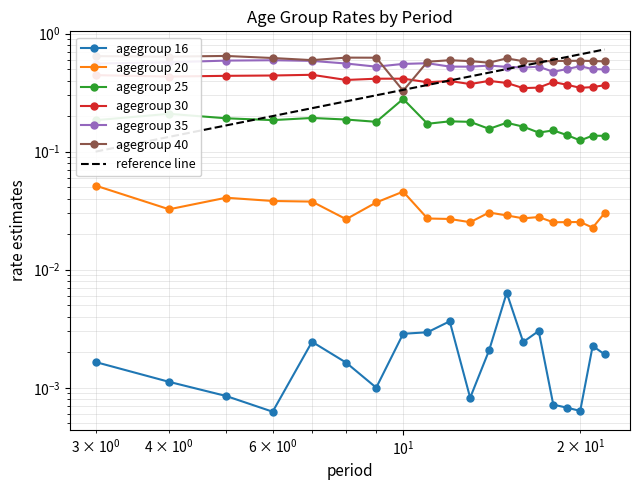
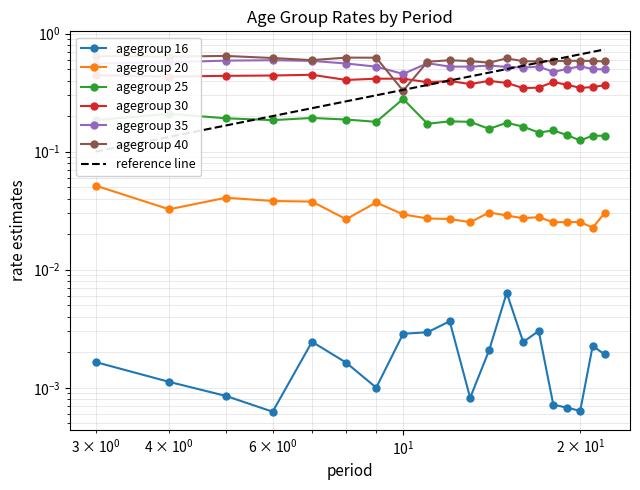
  {
    "agegroup 16": {
      "10^1": 0.003
    },
    "agegroup 20": {
-     "10^1": 0.046
+     "10^1": 0.029
    },
    "agegroup 25": {
      "10^1": 0.28
    },
    "agegroup 30": {
      "10^1": 0.41
    },
    "agegroup 35": {
-     "10^1": 0.6
+     "10^1": 0.45
    },
    "agegroup 40": {
      "10^1": 0.33
    }
  }
